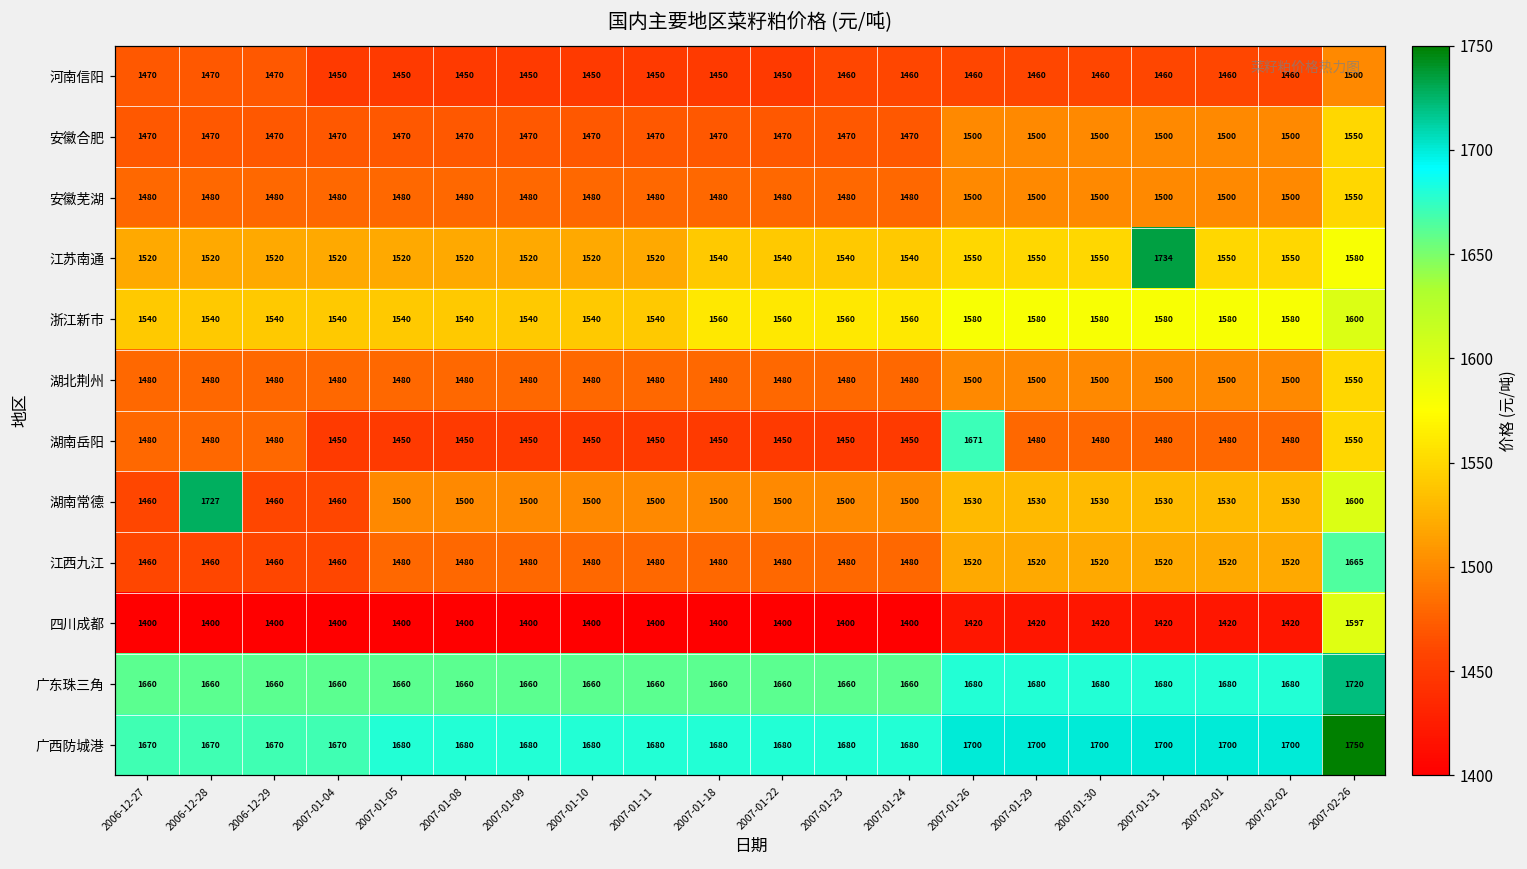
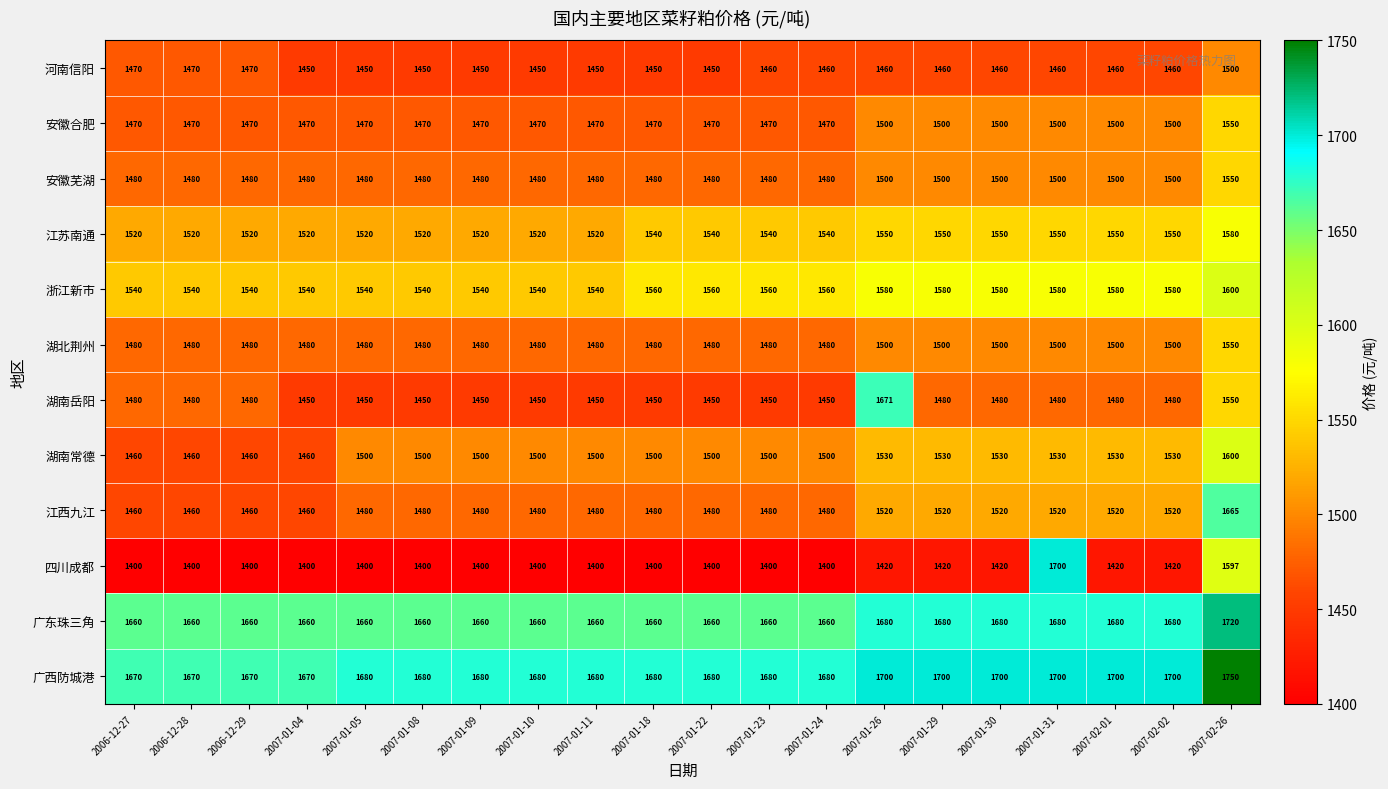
  {
    "江苏南通": {
      "2006-12-27": 1520,
      "2006-12-28": 1520,
      "2006-12-29": 1520,
      "2007-01-04": 1520,
      "2007-01-05": 1520,
      "2007-01-08": 1520,
      "2007-01-09": 1520,
      "2007-01-10": 1520,
      "2007-01-11": 1520,
      "2007-01-18": 1540,
      "2007-01-22": 1540,
      "2007-01-23": 1540,
      "2007-01-24": 1540,
      "2007-01-26": 1550,
      "2007-01-29": 1550,
      "2007-01-30": 1550,
-     "2007-01-31": 1734,
+     "2007-01-31": 1550,
      "2007-02-01": 1550,
      "2007-02-02": 1550,
      "2007-02-26": 1580
    },
    "湖南常德": {
      "2006-12-27": 1460,
-     "2006-12-28": 1727,
+     "2006-12-28": 1460,
      "2006-12-29": 1460,
      "2007-01-04": 1460,
      "2007-01-05": 1500,
      "2007-01-08": 1500,
      "2007-01-09": 1500,
      "2007-01-10": 1500,
      "2007-01-11": 1500,
      "2007-01-18": 1500,
      "2007-01-22": 1500,
      "2007-01-23": 1500,
      "2007-01-24": 1500,
      "2007-01-26": 1530,
      "2007-01-29": 1530,
      "2007-01-30": 1530,
      "2007-01-31": 1530,
      "2007-02-01": 1530,
      "2007-02-02": 1530,
      "2007-02-26": 1600
    },
    "四川成都": {
      "2006-12-27": 1400,
      "2006-12-28": 1400,
      "2006-12-29": 1400,
      "2007-01-04": 1400,
      "2007-01-05": 1400,
      "2007-01-08": 1400,
      "2007-01-09": 1400,
      "2007-01-10": 1400,
      "2007-01-11": 1400,
      "2007-01-18": 1400,
      "2007-01-22": 1400,
      "2007-01-23": 1400,
      "2007-01-24": 1400,
      "2007-01-26": 1420,
      "2007-01-29": 1420,
      "2007-01-30": 1420,
-     "2007-01-31": 1420,
+     "2007-01-31": 1700,
      "2007-02-01": 1420,
      "2007-02-02": 1420,
      "2007-02-26": 1597
    }
  }
